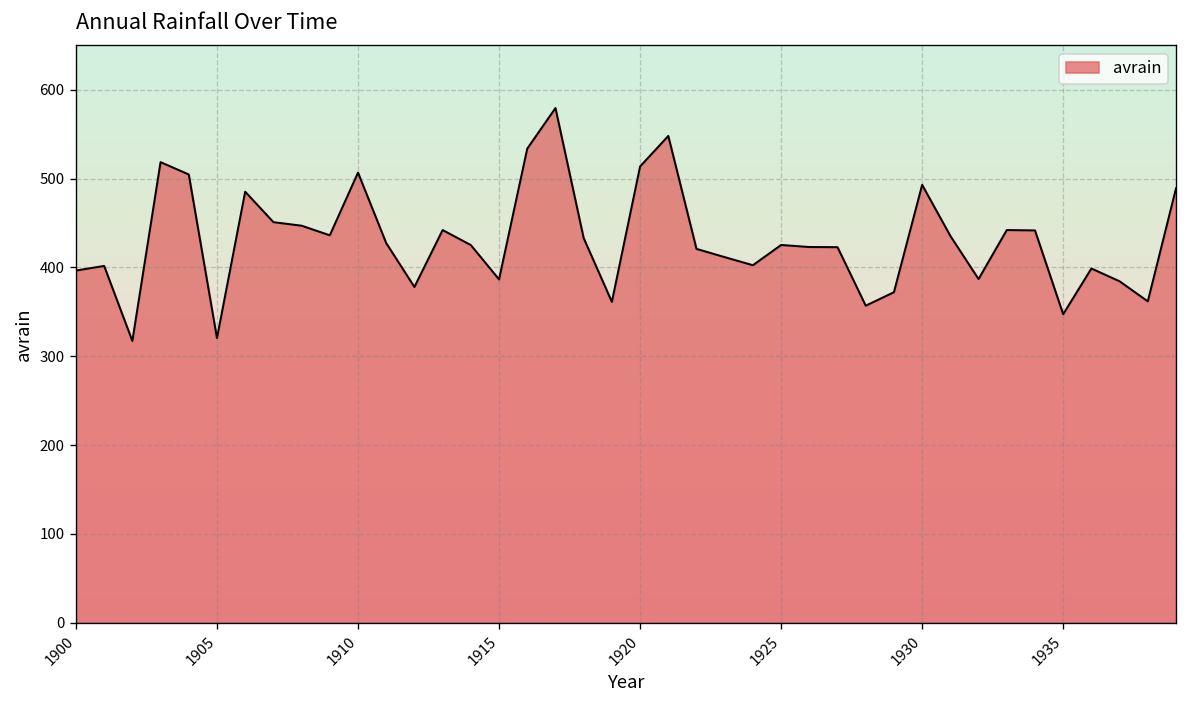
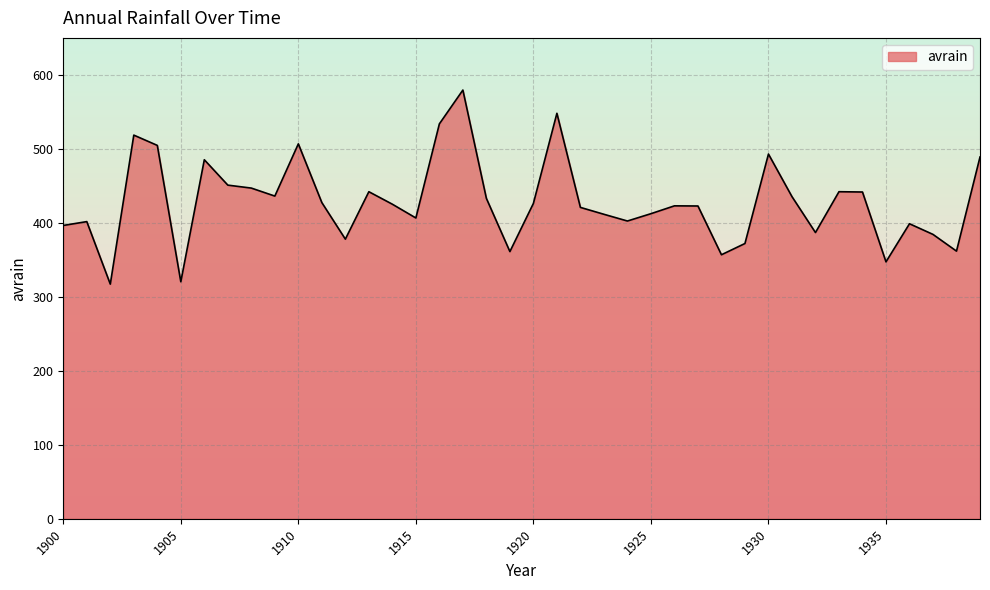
  {
    "1900": 400,
    "1905": 320,
    "1910": 510,
-   "1915": 390,
-   "1920": 510,
-   "1925": 430,
+   "1915": 410,
+   "1920": 430,
+   "1925": 410,
    "1930": 490,
    "1935": 350
  }
